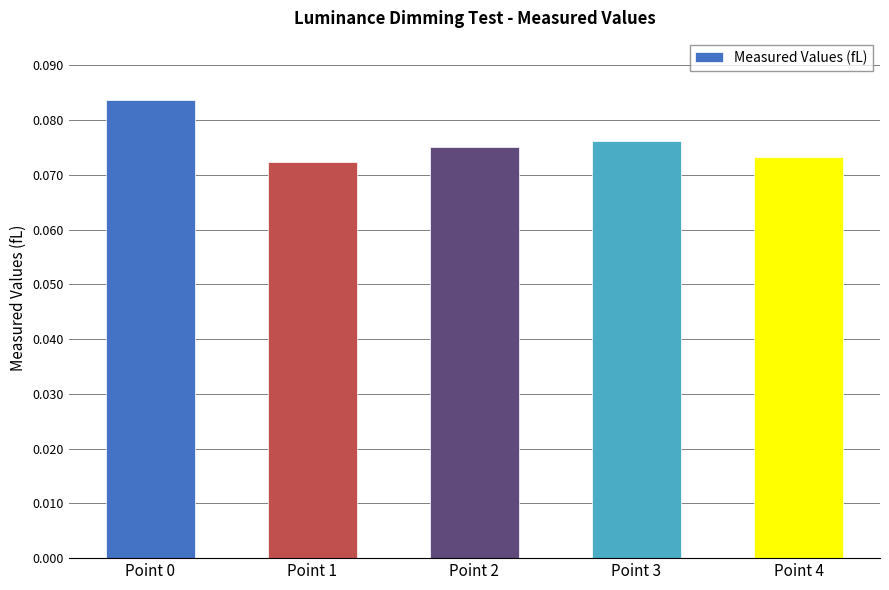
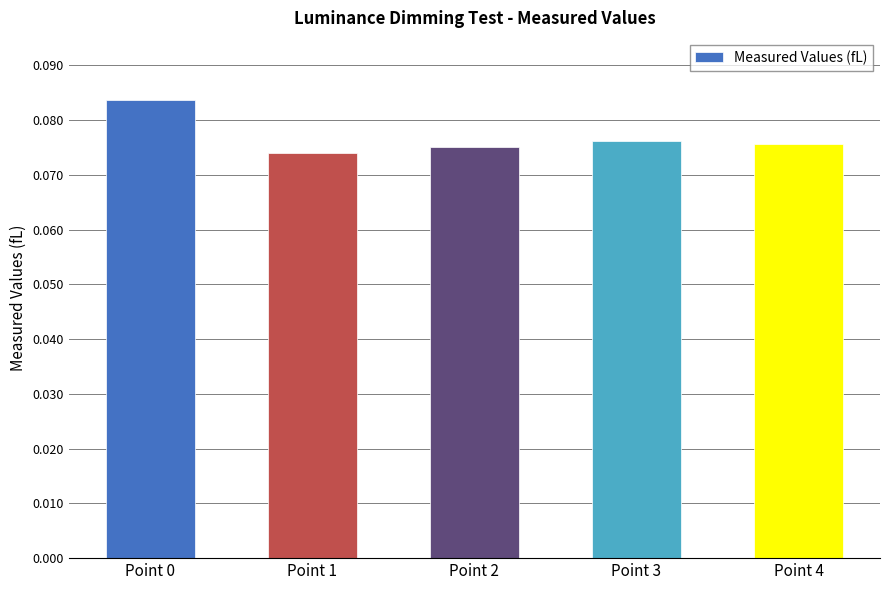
  {
    "Point 0": 0.084,
-   "Point 1": 0.072,
+   "Point 1": 0.074,
    "Point 2": 0.075,
    "Point 3": 0.076,
-   "Point 4": 0.073
+   "Point 4": 0.076
  }
